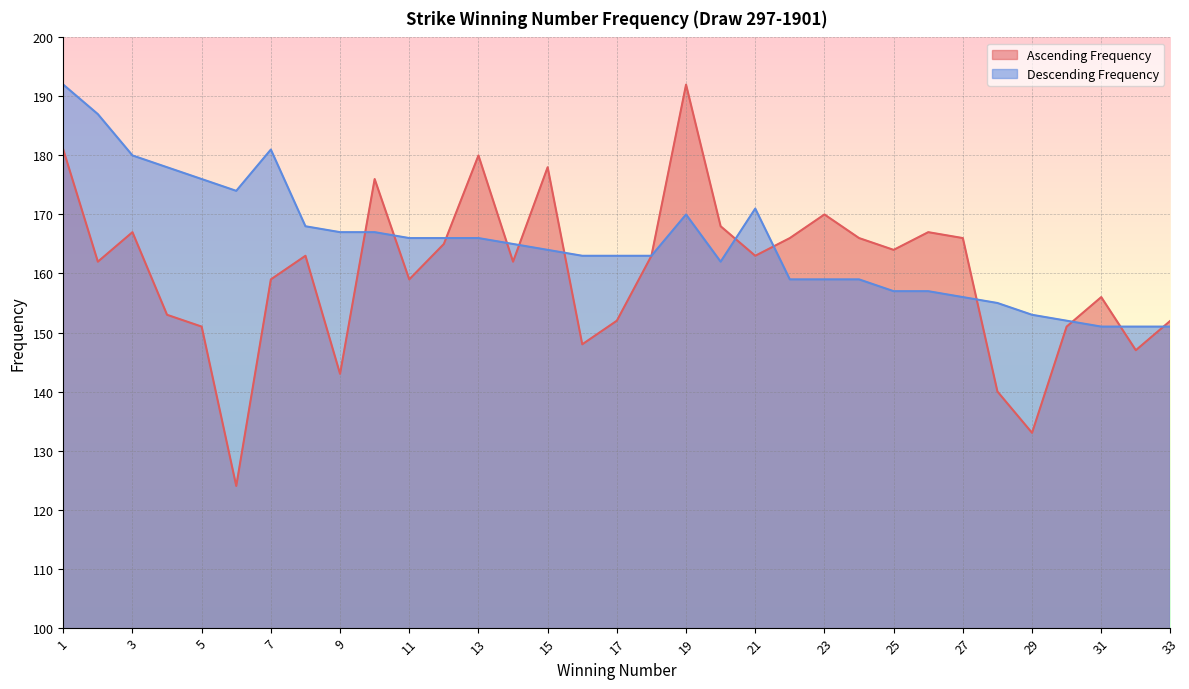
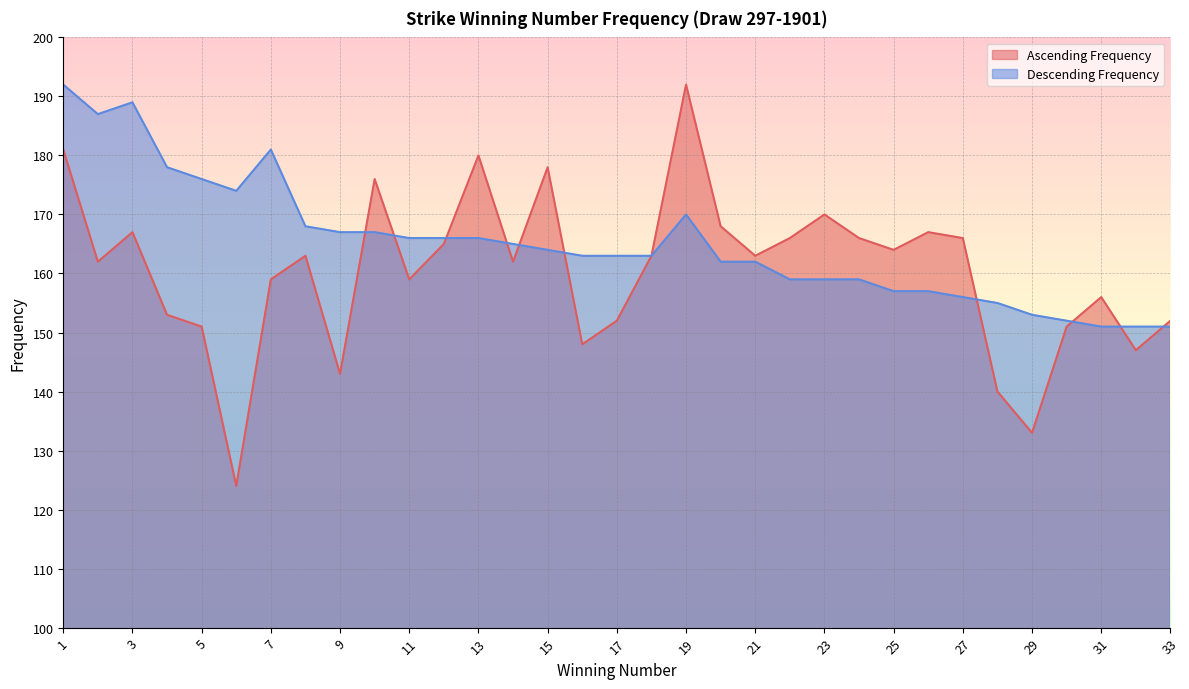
  {
    "Ascending Frequency": {
      "1": 181,
      "3": 167,
      "5": 151,
      "7": 159,
      "9": 143,
      "11": 159,
      "13": 180,
      "15": 178,
      "17": 152,
      "19": 192,
      "21": 163,
      "23": 170,
      "25": 164,
      "27": 166,
      "29": 133,
      "31": 156,
      "33": 152
    },
    "Descending Frequency": {
      "1": 192,
-     "3": 180,
+     "3": 189,
      "5": 176,
      "7": 181,
      "9": 167,
      "11": 166,
      "13": 166,
      "15": 164,
      "17": 163,
      "19": 170,
-     "21": 171,
+     "21": 162,
      "23": 159,
      "25": 157,
      "27": 156,
      "29": 153,
      "31": 151,
      "33": 151
    }
  }
